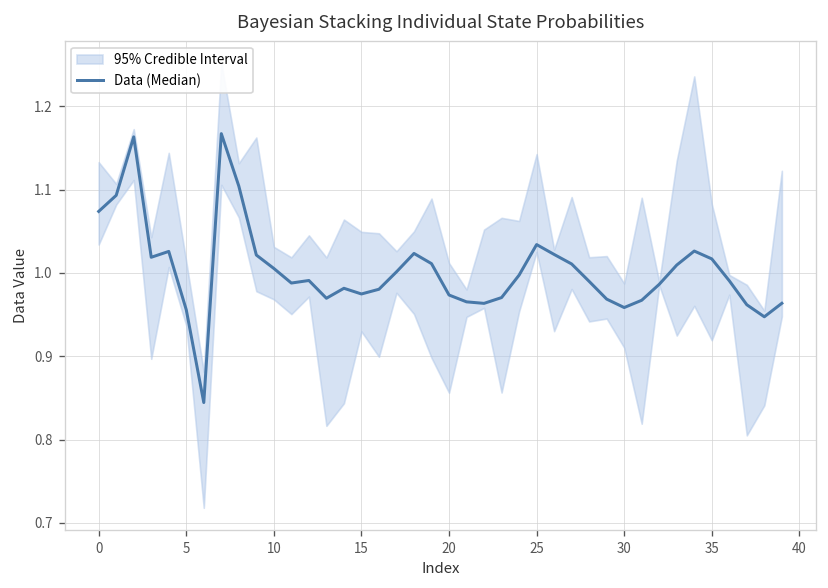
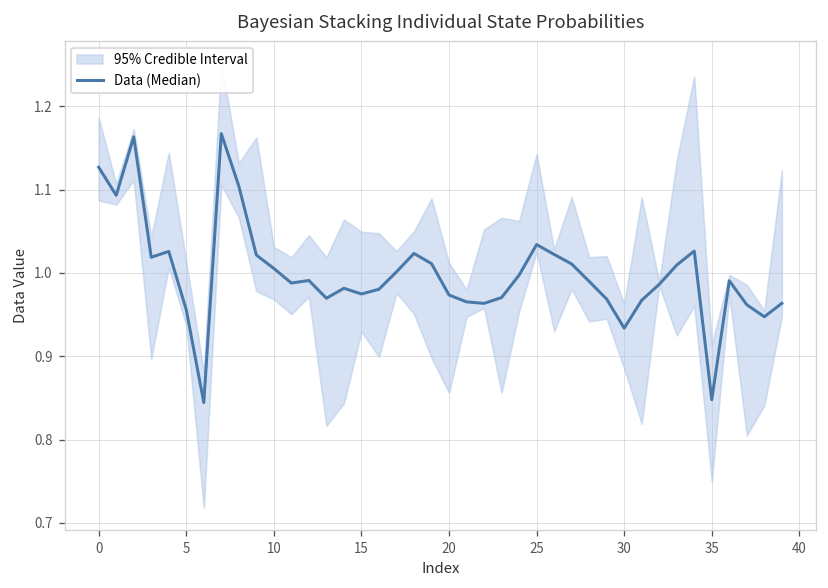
  {
    "Data (Median)": {
-     "0": 1.07,
+     "0": 1.13,
      "5": 0.96,
      "10": 1.01,
      "15": 0.97,
      "20": 0.97,
      "25": 1.03,
-     "30": 0.96,
-     "35": 1.02
+     "30": 0.93,
+     "35": 0.85
    }
  }
